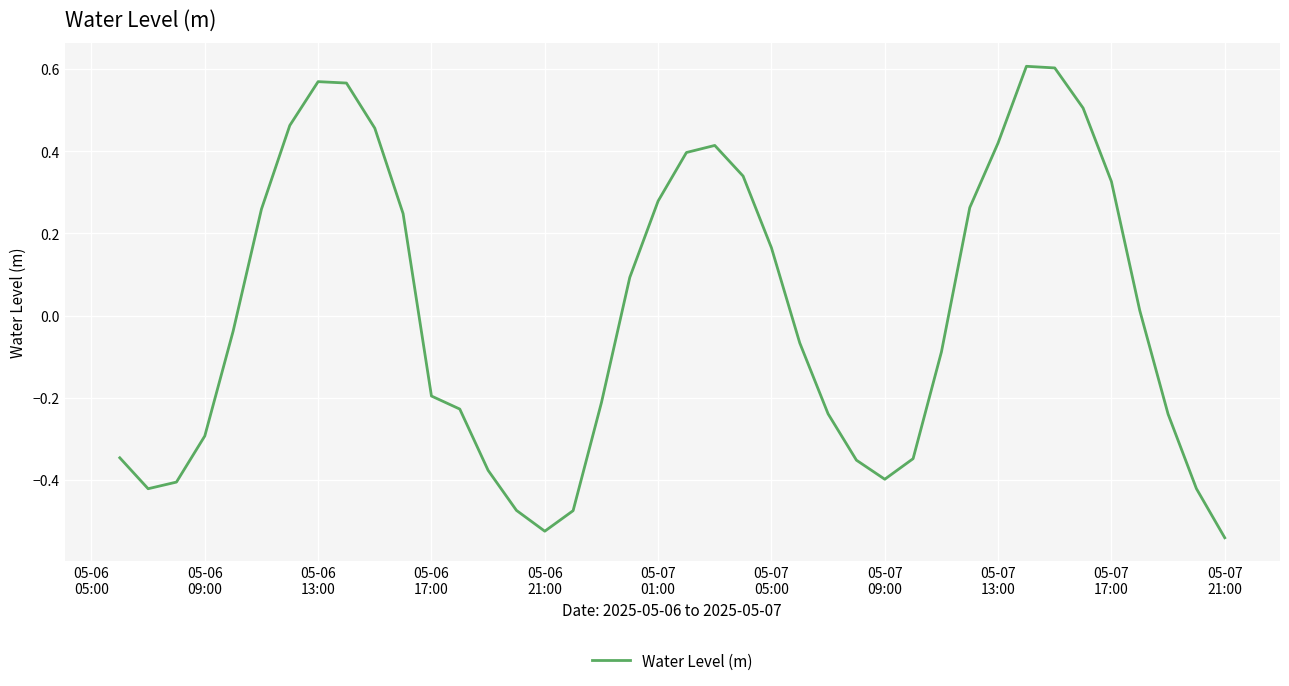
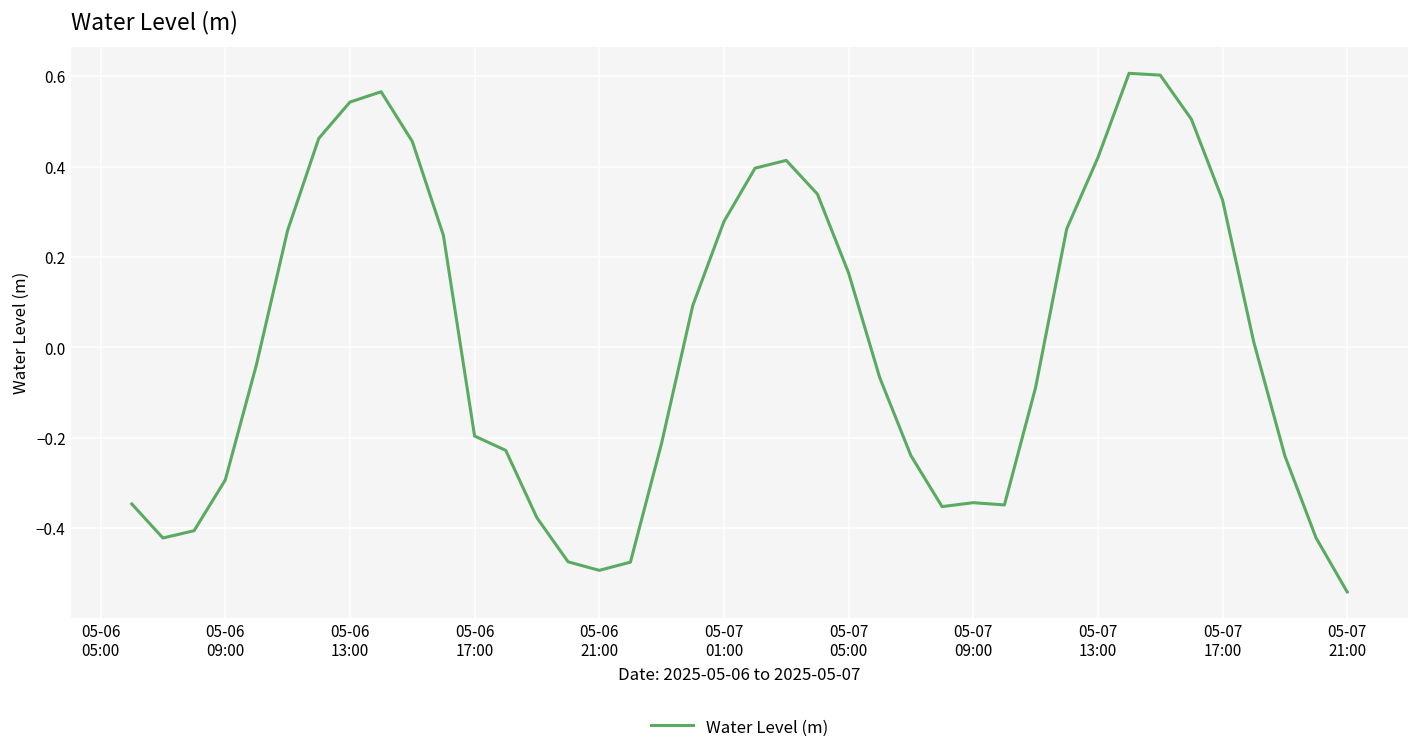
  {
    "05-06 09:00": -0.29,
-   "05-06 13:00": 0.57,
+   "05-06 13:00": 0.54,
    "05-06 17:00": -0.20,
-   "05-06 21:00": -0.52,
+   "05-06 21:00": -0.49,
    "05-07 01:00": 0.28,
    "05-07 05:00": 0.16,
-   "05-07 09:00": -0.40,
+   "05-07 09:00": -0.34,
    "05-07 13:00": 0.42,
    "05-07 17:00": 0.33,
    "05-07 21:00": -0.54
  }
